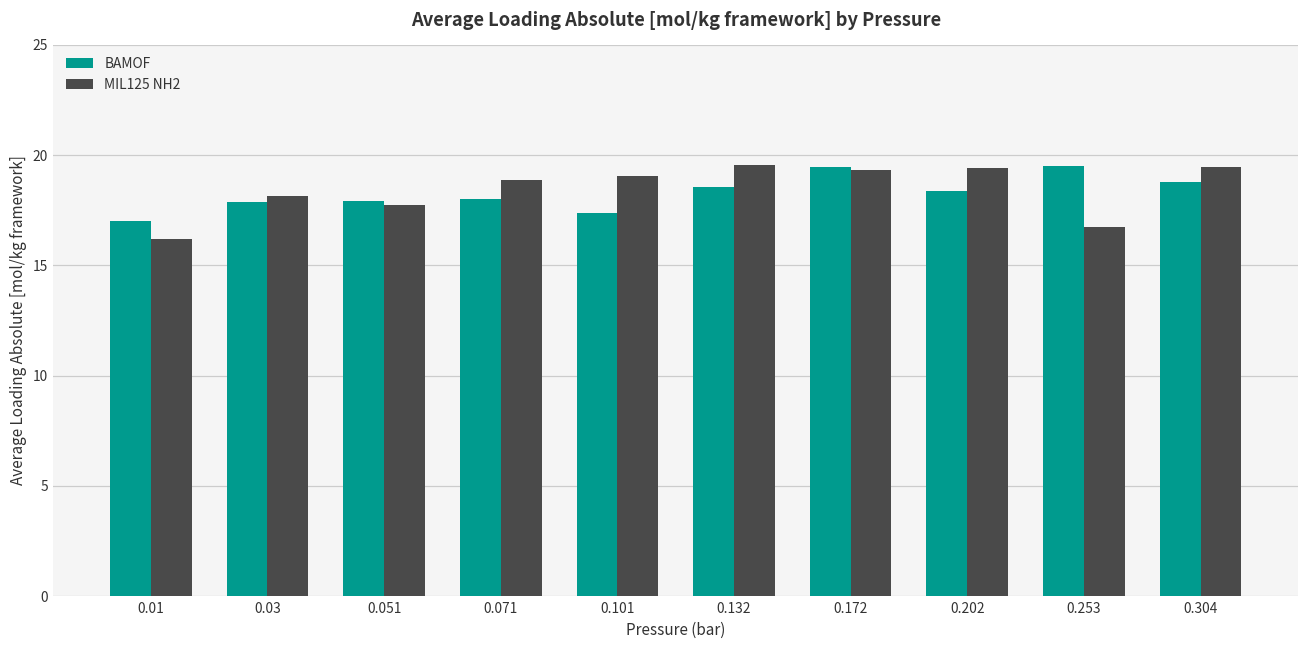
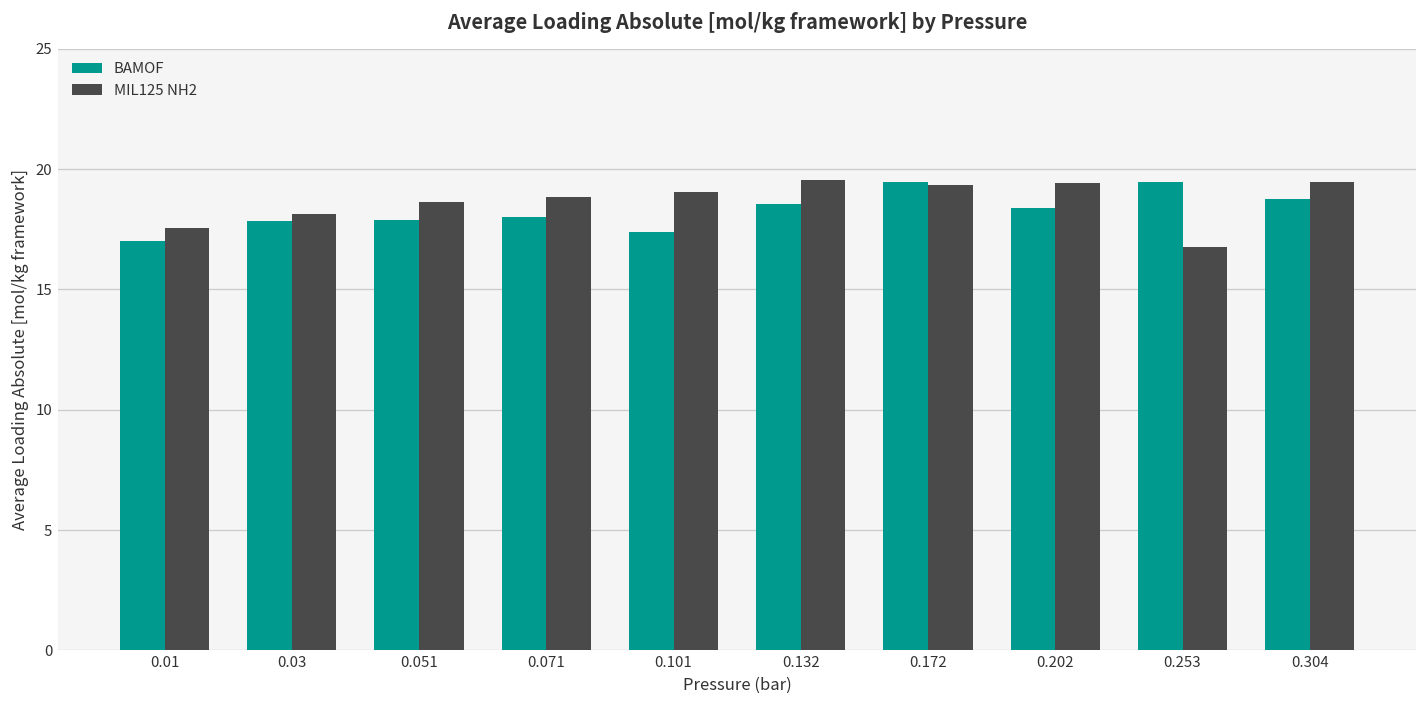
  {
    "BAMOF": {
      "0.01": 17.0,
      "0.03": 17.9,
      "0.051": 17.9,
      "0.071": 18.0,
      "0.101": 17.4,
      "0.132": 18.5,
      "0.172": 19.5,
      "0.202": 18.4,
      "0.253": 19.5,
      "0.304": 18.8
    },
    "MIL125 NH2": {
-     "0.01": 16.2,
+     "0.01": 17.6,
      "0.03": 18.1,
-     "0.051": 17.7,
+     "0.051": 18.6,
      "0.071": 18.9,
      "0.101": 19.0,
      "0.132": 19.5,
      "0.172": 19.3,
      "0.202": 19.4,
      "0.253": 16.8,
      "0.304": 19.5
    }
  }
